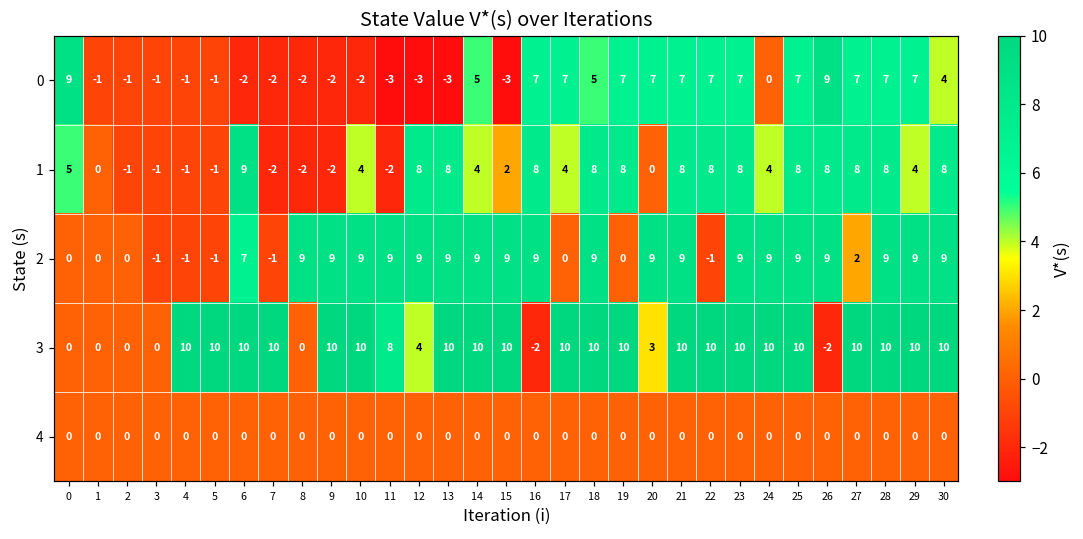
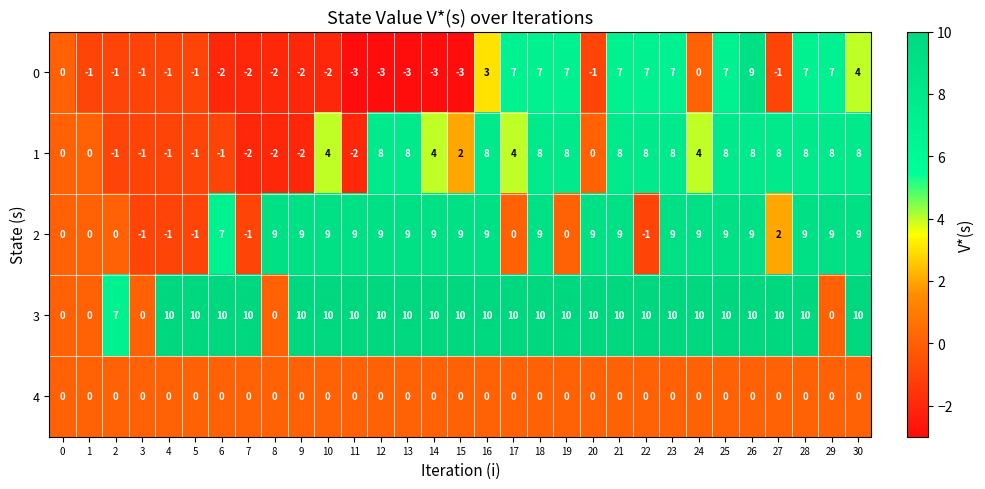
  {
    "0": {
-     "0": 9,
+     "0": 0,
      "1": -1,
      "2": -1,
      "3": -1,
      "4": -1,
      "5": -1,
      "6": -2,
      "7": -2,
      "8": -2,
      "9": -2,
      "10": -2,
      "11": -3,
      "12": -3,
      "13": -3,
-     "14": 5,
+     "14": -3,
      "15": -3,
-     "16": 7,
+     "16": 3,
      "17": 7,
-     "18": 5,
+     "18": 7,
      "19": 7,
-     "20": 7,
+     "20": -1,
      "21": 7,
      "22": 7,
      "23": 7,
      "24": 0,
      "25": 7,
      "26": 9,
-     "27": 7,
+     "27": -1,
      "28": 7,
      "29": 7,
      "30": 4
    },
    "1": {
-     "0": 5,
+     "0": 0,
      "1": 0,
      "2": -1,
      "3": -1,
      "4": -1,
      "5": -1,
-     "6": 9,
+     "6": -1,
      "7": -2,
      "8": -2,
      "9": -2,
      "10": 4,
      "11": -2,
      "12": 8,
      "13": 8,
      "14": 4,
      "15": 2,
      "16": 8,
      "17": 4,
      "18": 8,
      "19": 8,
      "20": 0,
      "21": 8,
      "22": 8,
      "23": 8,
      "24": 4,
      "25": 8,
      "26": 8,
      "27": 8,
      "28": 8,
-     "29": 4,
+     "29": 8,
      "30": 8
    },
    "2": {
      "0": 0,
      "1": 0,
      "2": 0,
      "3": -1,
      "4": -1,
      "5": -1,
      "6": 7,
      "7": -1,
      "8": 9,
      "9": 9,
      "10": 9,
      "11": 9,
      "12": 9,
      "13": 9,
      "14": 9,
      "15": 9,
      "16": 9,
      "17": 0,
      "18": 9,
      "19": 0,
      "20": 9,
      "21": 9,
      "22": -1,
      "23": 9,
      "24": 9,
      "25": 9,
      "26": 9,
      "27": 2,
      "28": 9,
      "29": 9,
      "30": 9
    },
    "3": {
      "0": 0,
      "1": 0,
-     "2": 0,
+     "2": 7,
      "3": 0,
      "4": 10,
      "5": 10,
      "6": 10,
      "7": 10,
      "8": 0,
      "9": 10,
      "10": 10,
-     "11": 8,
-     "12": 4,
+     "11": 10,
+     "12": 10,
      "13": 10,
      "14": 10,
      "15": 10,
-     "16": -2,
+     "16": 10,
      "17": 10,
      "18": 10,
      "19": 10,
-     "20": 3,
+     "20": 10,
      "21": 10,
      "22": 10,
      "23": 10,
      "24": 10,
      "25": 10,
-     "26": -2,
+     "26": 10,
      "27": 10,
      "28": 10,
-     "29": 10,
+     "29": 0,
      "30": 10
    },
    "4": {
      "0": 0,
      "1": 0,
      "2": 0,
      "3": 0,
      "4": 0,
      "5": 0,
      "6": 0,
      "7": 0,
      "8": 0,
      "9": 0,
      "10": 0,
      "11": 0,
      "12": 0,
      "13": 0,
      "14": 0,
      "15": 0,
      "16": 0,
      "17": 0,
      "18": 0,
      "19": 0,
      "20": 0,
      "21": 0,
      "22": 0,
      "23": 0,
      "24": 0,
      "25": 0,
      "26": 0,
      "27": 0,
      "28": 0,
      "29": 0,
      "30": 0
    }
  }
